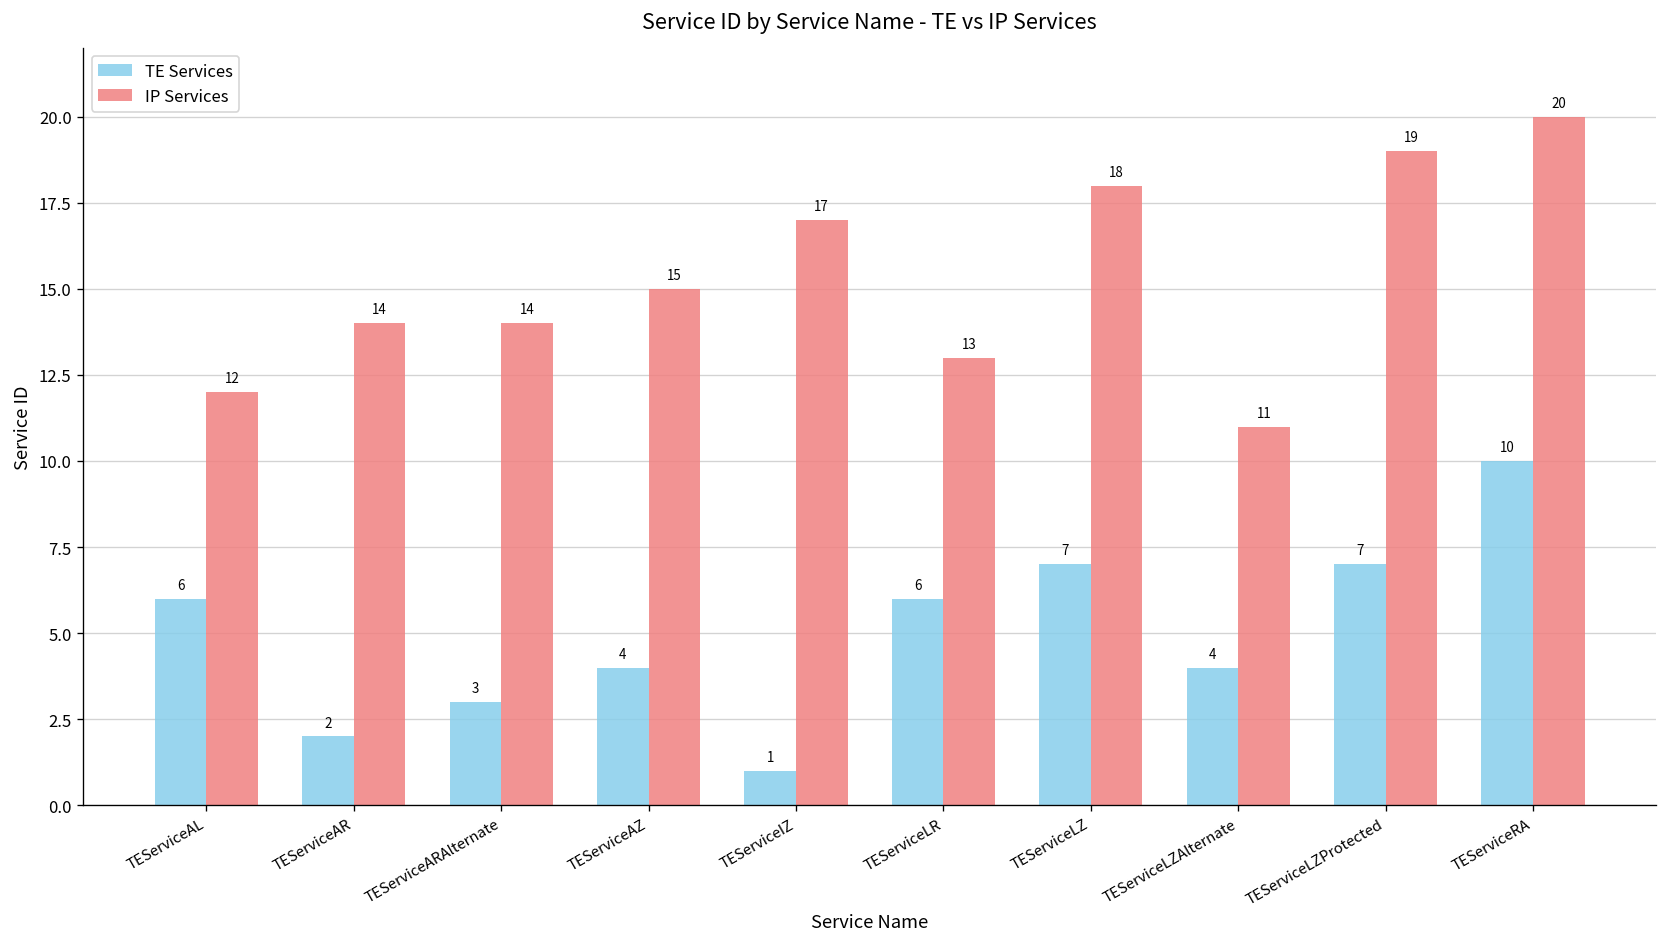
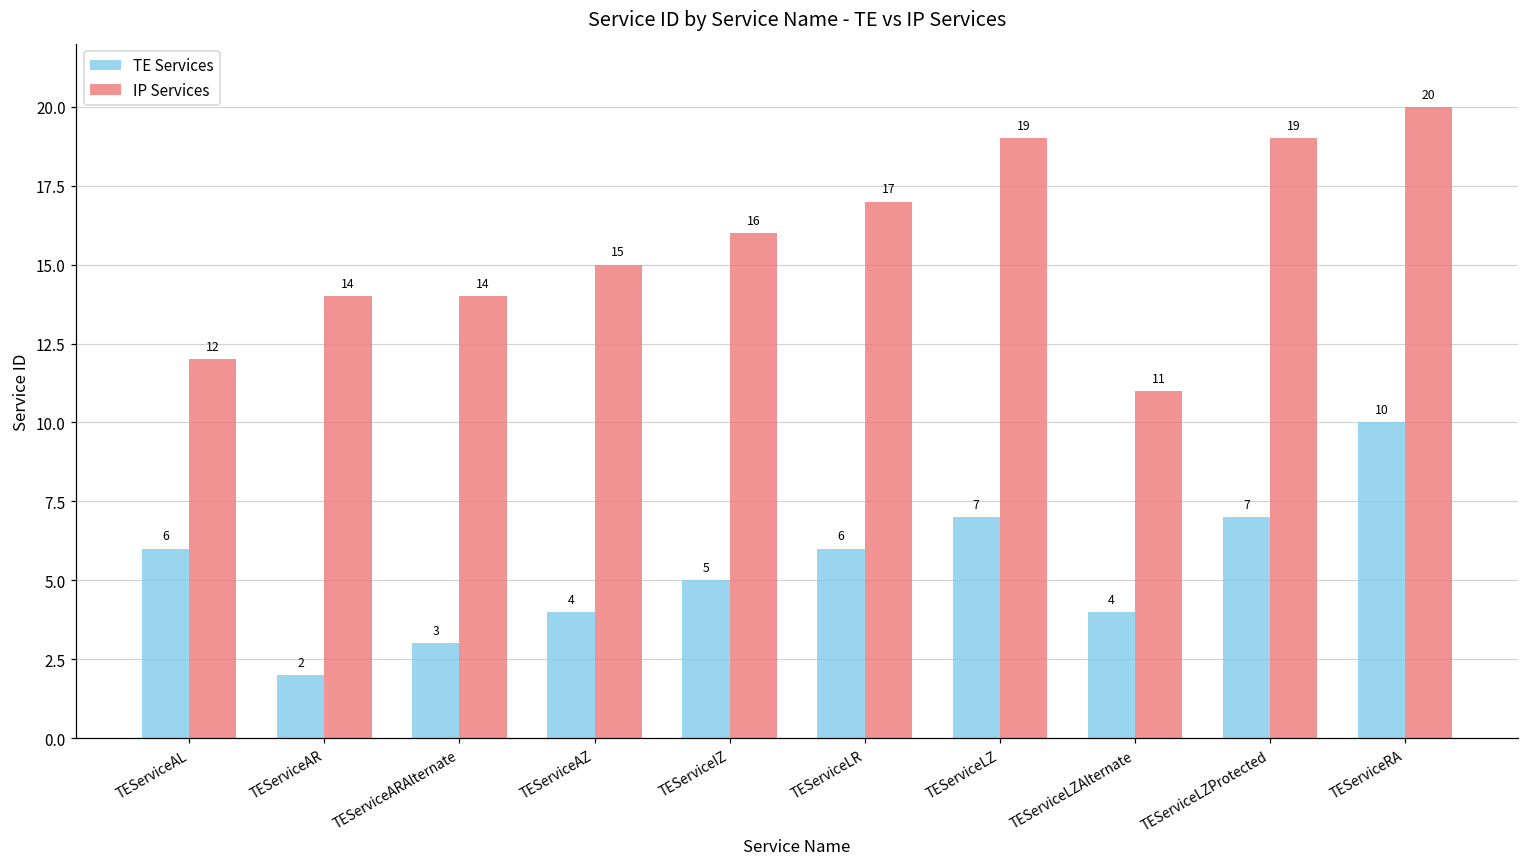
  {
    "TE Services": {
      "TEServiceAL": 6,
      "TEServiceAR": 2,
      "TEServiceARAlternate": 3,
      "TEServiceAZ": 4,
-     "TEServiceIZ": 1,
+     "TEServiceIZ": 5,
      "TEServiceLR": 6,
      "TEServiceLZ": 7,
      "TEServiceLZAlternate": 4,
      "TEServiceLZProtected": 7,
      "TEServiceRA": 10
    },
    "IP Services": {
      "TEServiceAL": 12,
      "TEServiceAR": 14,
      "TEServiceARAlternate": 14,
      "TEServiceAZ": 15,
-     "TEServiceIZ": 17,
-     "TEServiceLR": 13,
-     "TEServiceLZ": 18,
+     "TEServiceIZ": 16,
+     "TEServiceLR": 17,
+     "TEServiceLZ": 19,
      "TEServiceLZAlternate": 11,
      "TEServiceLZProtected": 19,
      "TEServiceRA": 20
    }
  }
